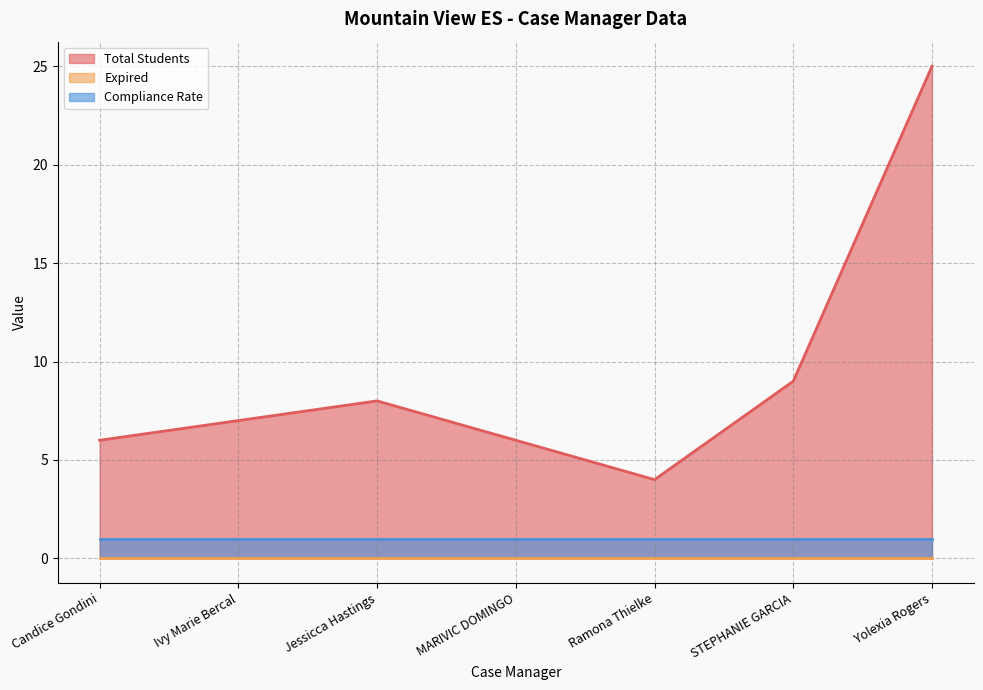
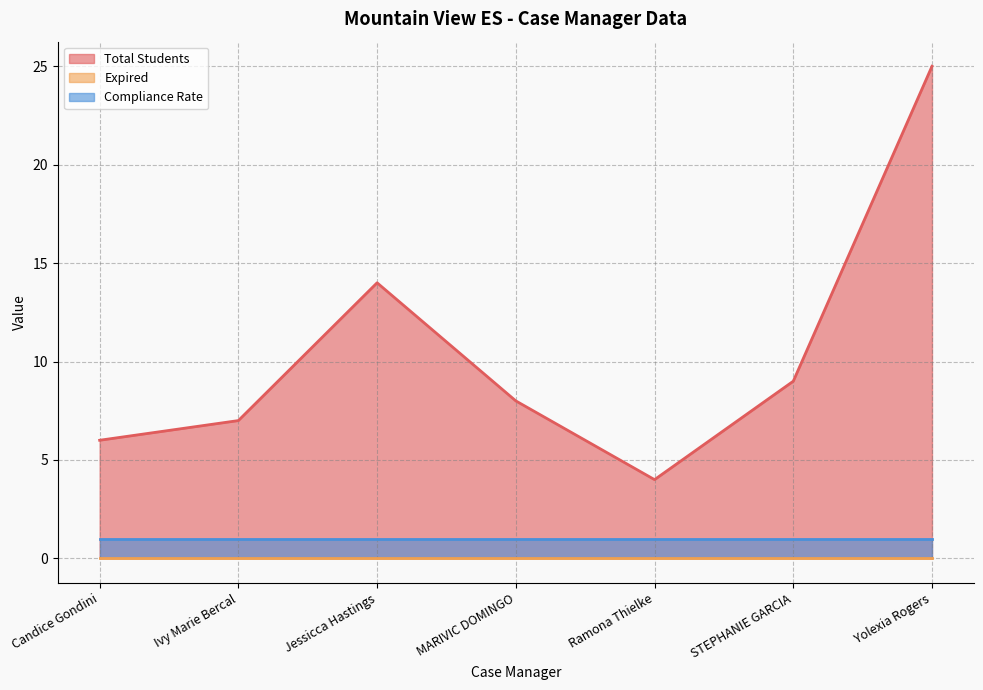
  {
    "Total Students": {
      "Candice Gondini": 6,
      "Ivy Marie Bercal": 7,
-     "Jessicca Hastings": 8,
-     "MARIVIC DOMINGO": 6,
+     "Jessicca Hastings": 14,
+     "MARIVIC DOMINGO": 8,
      "Ramona Thielke": 4,
      "STEPHANIE GARCIA": 9,
      "Yolexia Rogers": 25
    },
    "Expired": {
      "Candice Gondini": 0,
      "Ivy Marie Bercal": 0,
      "Jessicca Hastings": 0,
      "MARIVIC DOMINGO": 0,
      "Ramona Thielke": 0,
      "STEPHANIE GARCIA": 0,
      "Yolexia Rogers": 0
    },
    "Compliance Rate": {
      "Candice Gondini": 1,
      "Ivy Marie Bercal": 1,
      "Jessicca Hastings": 1,
      "MARIVIC DOMINGO": 1,
      "Ramona Thielke": 1,
      "STEPHANIE GARCIA": 1,
      "Yolexia Rogers": 1
    }
  }
